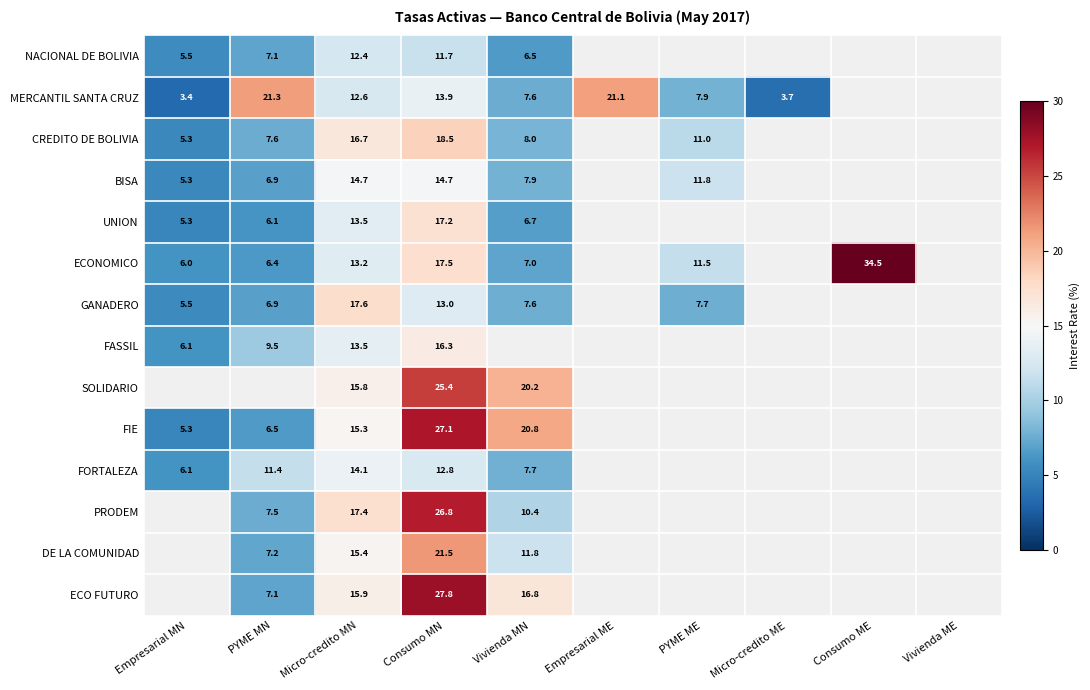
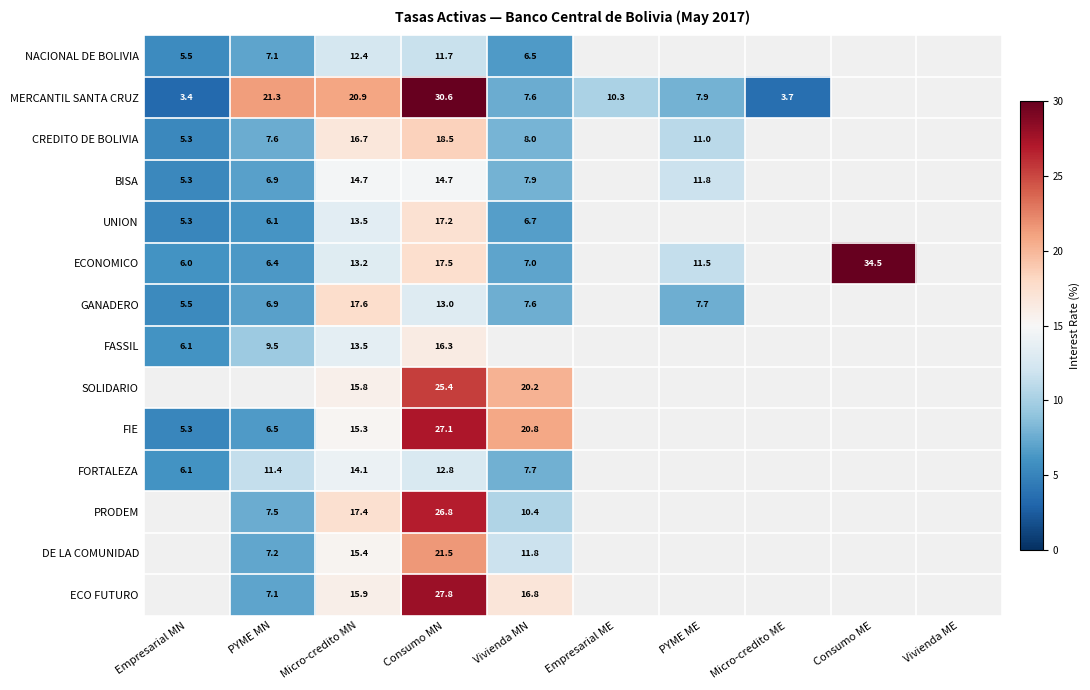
  {
    "NACIONAL DE BOLIVIA": {
      "Empresarial MN": 5.5,
      "PYME MN": 7.1,
      "Micro-credito MN": 12.4,
      "Consumo MN": 11.7,
      "Vivienda MN": 6.5
    },
    "MERCANTIL SANTA CRUZ": {
      "Empresarial MN": 3.4,
      "PYME MN": 21.3,
-     "Micro-credito MN": 12.6,
-     "Consumo MN": 13.9,
+     "Micro-credito MN": 20.9,
+     "Consumo MN": 30.6,
      "Vivienda MN": 7.6,
-     "Empresarial ME": 21.1,
+     "Empresarial ME": 10.3,
      "PYME ME": 7.9,
      "Micro-credito ME": 3.7
    },
    "CREDITO DE BOLIVIA": {
      "Empresarial MN": 5.3,
      "PYME MN": 7.6,
      "Micro-credito MN": 16.7,
      "Consumo MN": 18.5,
      "Vivienda MN": 8.0,
      "PYME ME": 11.0
    },
    "BISA": {
      "Empresarial MN": 5.3,
      "PYME MN": 6.9,
      "Micro-credito MN": 14.7,
      "Consumo MN": 14.7,
      "Vivienda MN": 7.9,
      "PYME ME": 11.8
    },
    "UNION": {
      "Empresarial MN": 5.3,
      "PYME MN": 6.1,
      "Micro-credito MN": 13.5,
      "Consumo MN": 17.2,
      "Vivienda MN": 6.7
    },
    "ECONOMICO": {
      "Empresarial MN": 6.0,
      "PYME MN": 6.4,
      "Micro-credito MN": 13.2,
      "Consumo MN": 17.5,
      "Vivienda MN": 7.0,
      "PYME ME": 11.5,
      "Consumo ME": 34.5
    },
    "GANADERO": {
      "Empresarial MN": 5.5,
      "PYME MN": 6.9,
      "Micro-credito MN": 17.6,
      "Consumo MN": 13.0,
      "Vivienda MN": 7.6,
      "PYME ME": 7.7
    },
    "FASSIL": {
      "Empresarial MN": 6.1,
      "PYME MN": 9.5,
      "Micro-credito MN": 13.5,
      "Consumo MN": 16.3
    },
    "SOLIDARIO": {
      "Micro-credito MN": 15.8,
      "Consumo MN": 25.4,
      "Vivienda MN": 20.2
    },
    "FIE": {
      "Empresarial MN": 5.3,
      "PYME MN": 6.5,
      "Micro-credito MN": 15.3,
      "Consumo MN": 27.1,
      "Vivienda MN": 20.8
    },
    "FORTALEZA": {
      "Empresarial MN": 6.1,
      "PYME MN": 11.4,
      "Micro-credito MN": 14.1,
      "Consumo MN": 12.8,
      "Vivienda MN": 7.7
    },
    "PRODEM": {
      "PYME MN": 7.5,
      "Micro-credito MN": 17.4,
      "Consumo MN": 26.8,
      "Vivienda MN": 10.4
    },
    "DE LA COMUNIDAD": {
      "PYME MN": 7.2,
      "Micro-credito MN": 15.4,
      "Consumo MN": 21.5,
      "Vivienda MN": 11.8
    },
    "ECO FUTURO": {
      "PYME MN": 7.1,
      "Micro-credito MN": 15.9,
      "Consumo MN": 27.8,
      "Vivienda MN": 16.8
    }
  }
